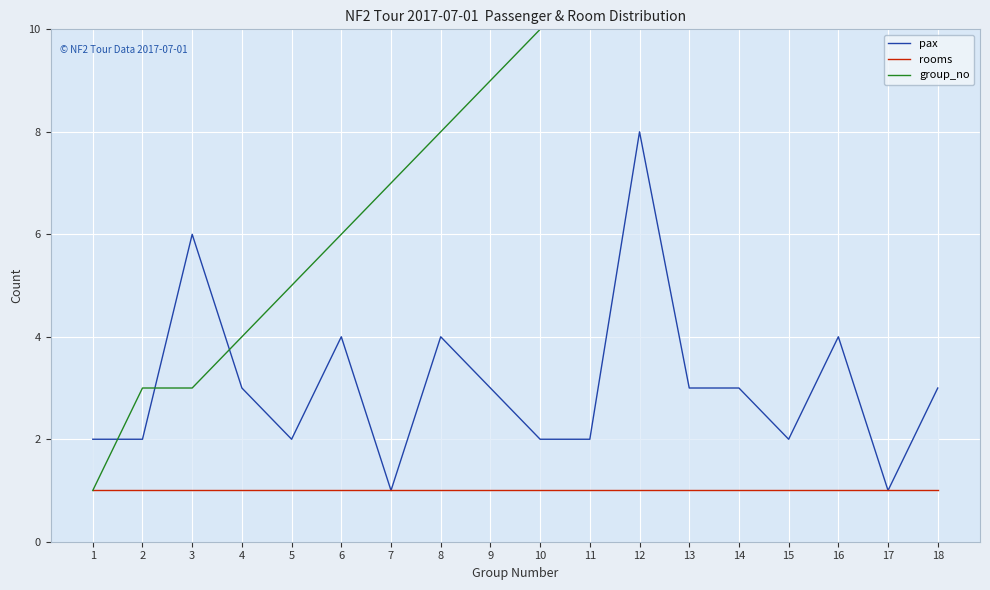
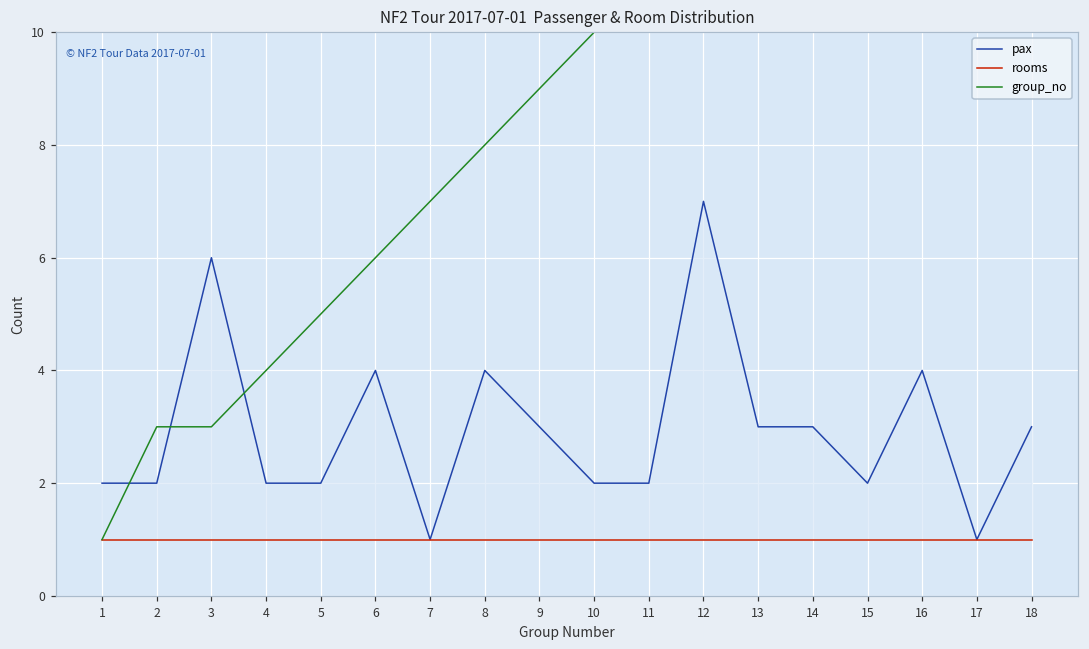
  {
    "pax": {
      "1": 2,
      "2": 2,
      "3": 6,
-     "4": 3,
+     "4": 2,
      "5": 2,
      "6": 4,
      "8": 4,
      "9": 3,
      "10": 2,
      "11": 2,
-     "12": 8,
+     "12": 7,
      "13": 3,
      "14": 3,
      "15": 2,
      "16": 4,
      "18": 3
    },
    "rooms": {
      "2": 1,
      "3": 1,
      "4": 1,
      "5": 1,
      "6": 1,
      "8": 1,
      "9": 1,
      "10": 1,
      "11": 1,
      "12": 1,
      "13": 1,
      "14": 1,
      "15": 1,
      "16": 1,
      "18": 1
    },
    "group_no": {
      "2": 3,
      "3": 3,
      "4": 4,
      "5": 5,
      "6": 6,
      "7": 7,
      "8": 8,
      "9": 9,
      "10": 10
    }
  }
